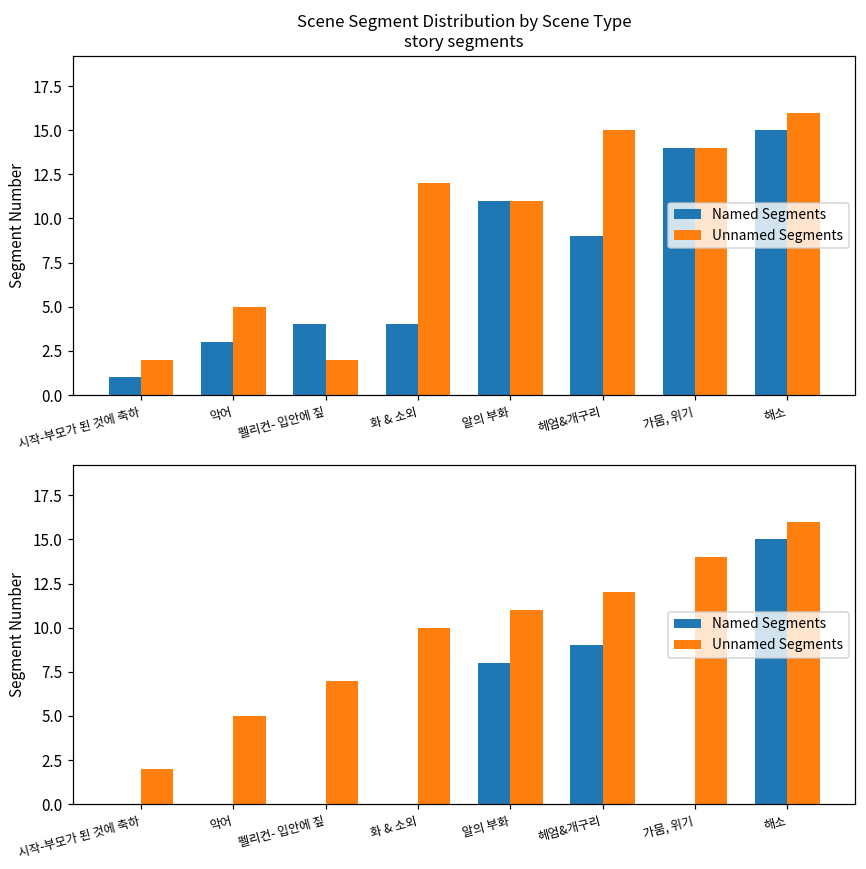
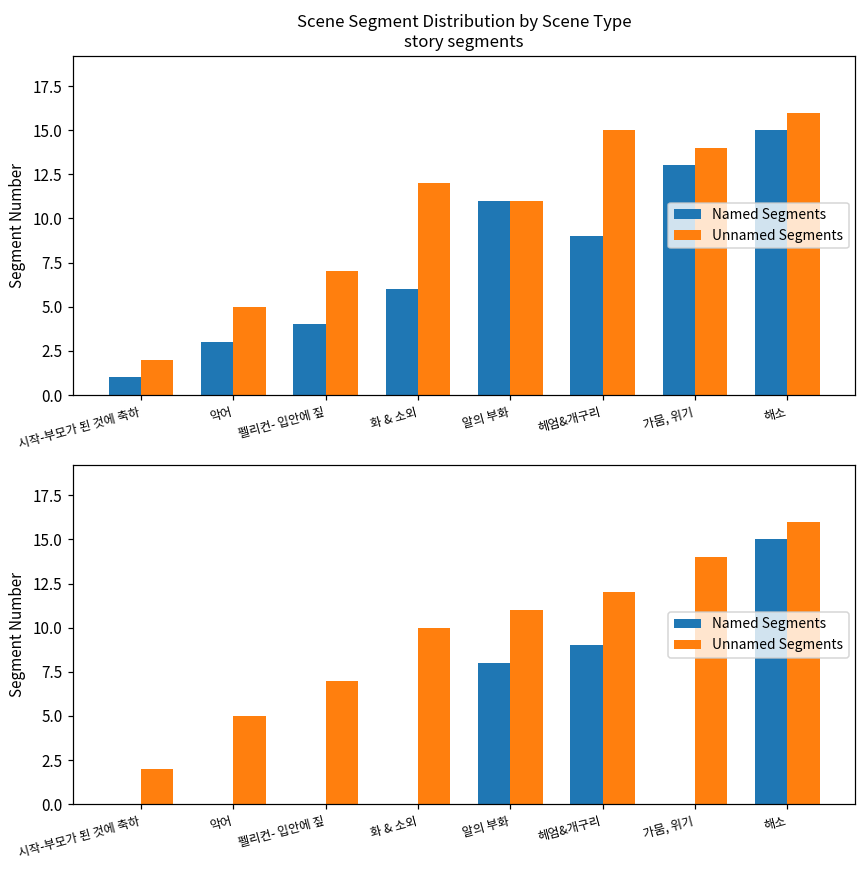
  {
    "Scene Segment Distribution by Scene Type story segments": {
      "Named Segments": {
        "시작-부모가 된 것에 축하": 1,
        "악어": 3,
        "펠리컨- 입안에 짚": 4,
-       "화 & 소외": 4,
+       "화 & 소외": 6,
        "알의 부화": 11,
        "헤엄&개구리": 9,
-       "가뭄, 위기": 14,
+       "가뭄, 위기": 13,
        "해소": 15
      },
      "Unnamed Segments": {
        "시작-부모가 된 것에 축하": 2,
        "악어": 5,
-       "펠리컨- 입안에 짚": 2,
+       "펠리컨- 입안에 짚": 7,
        "화 & 소외": 12,
        "알의 부화": 11,
        "헤엄&개구리": 15,
        "가뭄, 위기": 14,
        "해소": 16
      }
    }
  }
